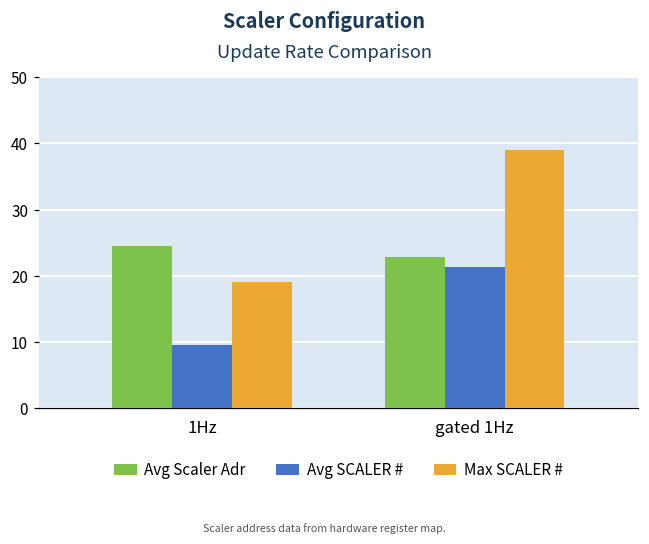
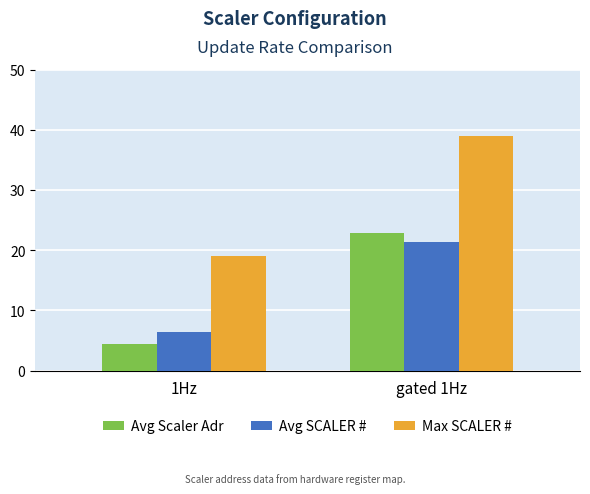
  {
    "Avg Scaler Adr": {
-     "1Hz": 25,
+     "1Hz": 5,
      "gated 1Hz": 23
    },
    "Avg SCALER #": {
-     "1Hz": 10,
+     "1Hz": 6,
      "gated 1Hz": 21
    },
    "Max SCALER #": {
      "1Hz": 19,
      "gated 1Hz": 39
    }
  }
